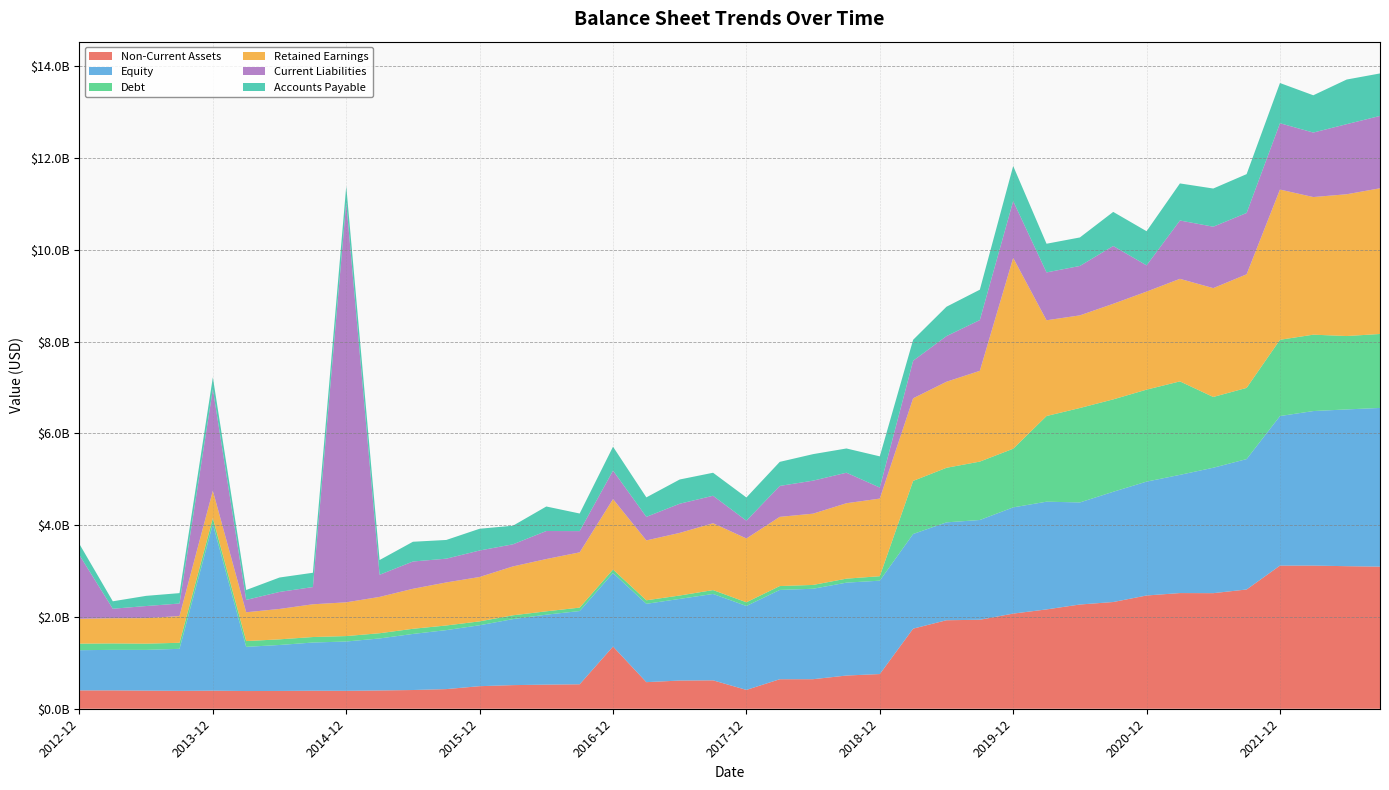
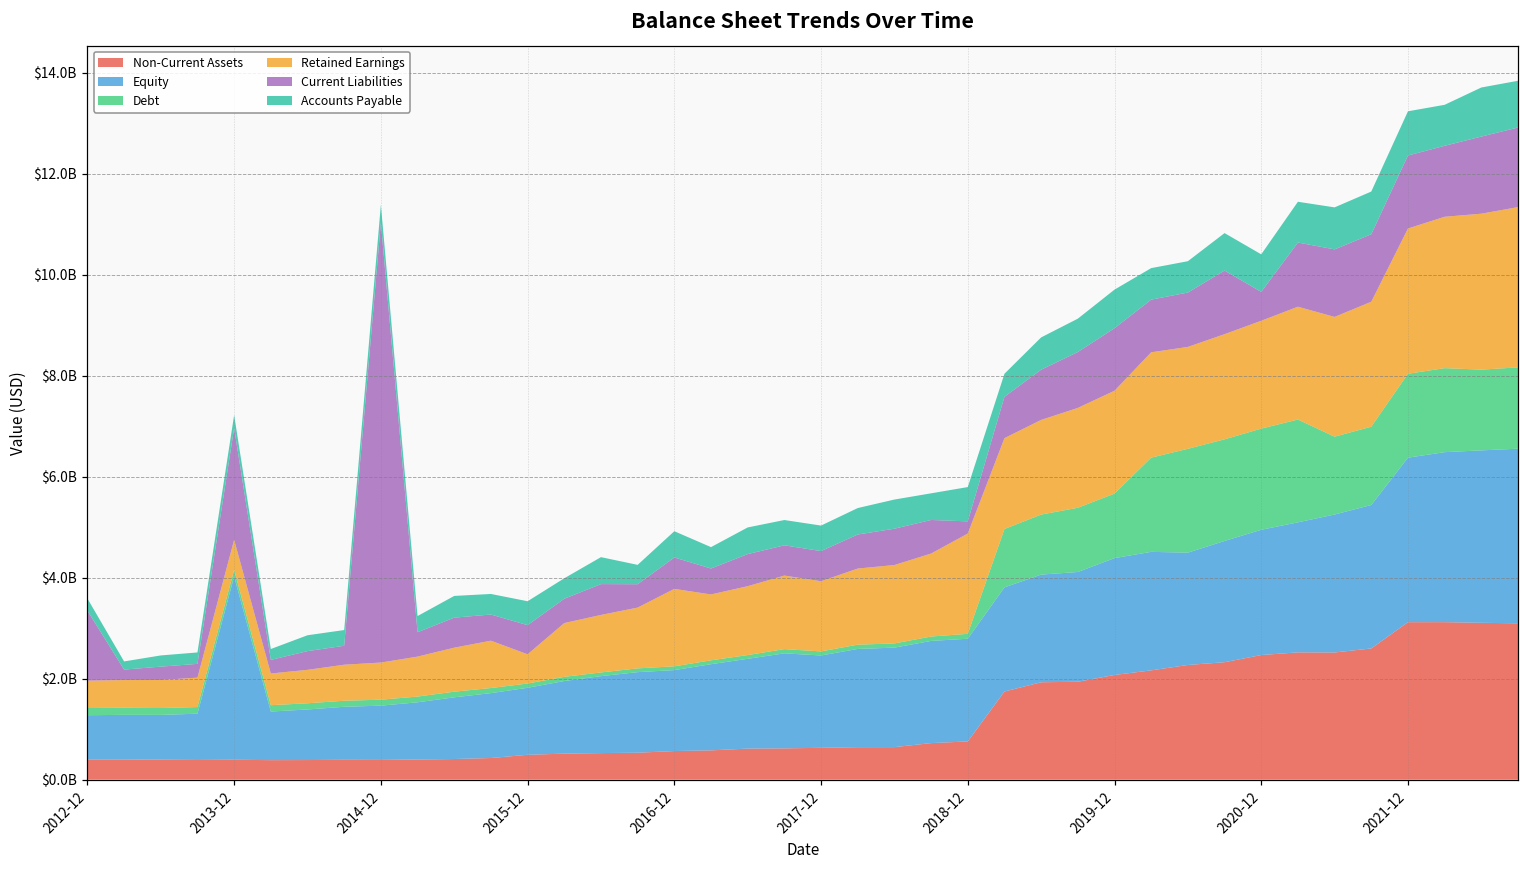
  {
    "Non-Current Assets": {
      "2012-12": "$400000000",
      "2013-12": "$400000000",
      "2014-12": "$400000000",
      "2015-12": "$500000000",
-     "2016-12": "$1400000000",
-     "2017-12": "$400000000",
+     "2016-12": "$600000000",
+     "2017-12": "$600000000",
      "2018-12": "$800000000",
      "2019-12": "$2100000000",
      "2020-12": "$2500000000",
      "2021-12": "$3100000000"
    },
    "Equity": {
      "2012-12": "$900000000",
      "2013-12": "$3600000000",
      "2014-12": "$1100000000",
      "2015-12": "$1300000000",
      "2016-12": "$1600000000",
      "2017-12": "$1800000000",
      "2018-12": "$2000000000",
      "2019-12": "$2300000000",
      "2020-12": "$2500000000",
      "2021-12": "$3300000000"
    },
    "Retained Earnings": {
      "2012-12": "$500000000",
      "2013-12": "$600000000",
      "2014-12": "$700000000",
-     "2015-12": "$1000000000",
+     "2015-12": "$600000000",
      "2016-12": "$1500000000",
      "2017-12": "$1400000000",
-     "2018-12": "$1700000000",
-     "2019-12": "$4200000000",
+     "2018-12": "$2000000000",
+     "2019-12": "$2000000000",
      "2020-12": "$2100000000",
-     "2021-12": "$3300000000"
+     "2021-12": "$2900000000"
    },
    "Current Liabilities": {
      "2012-12": "$1400000000",
      "2013-12": "$2200000000",
      "2014-12": "$8700000000",
      "2015-12": "$600000000",
      "2016-12": "$600000000",
-     "2017-12": "$400000000",
+     "2017-12": "$600000000",
      "2018-12": "$200000000",
      "2019-12": "$1200000000",
      "2020-12": "$600000000",
      "2021-12": "$1400000000"
    }
  }
